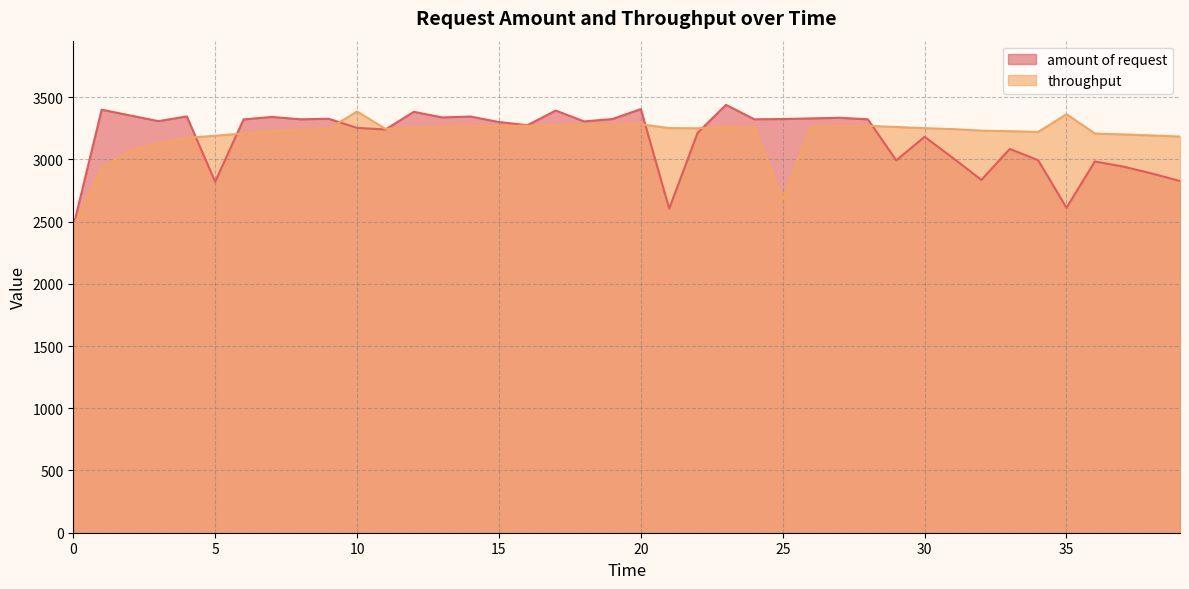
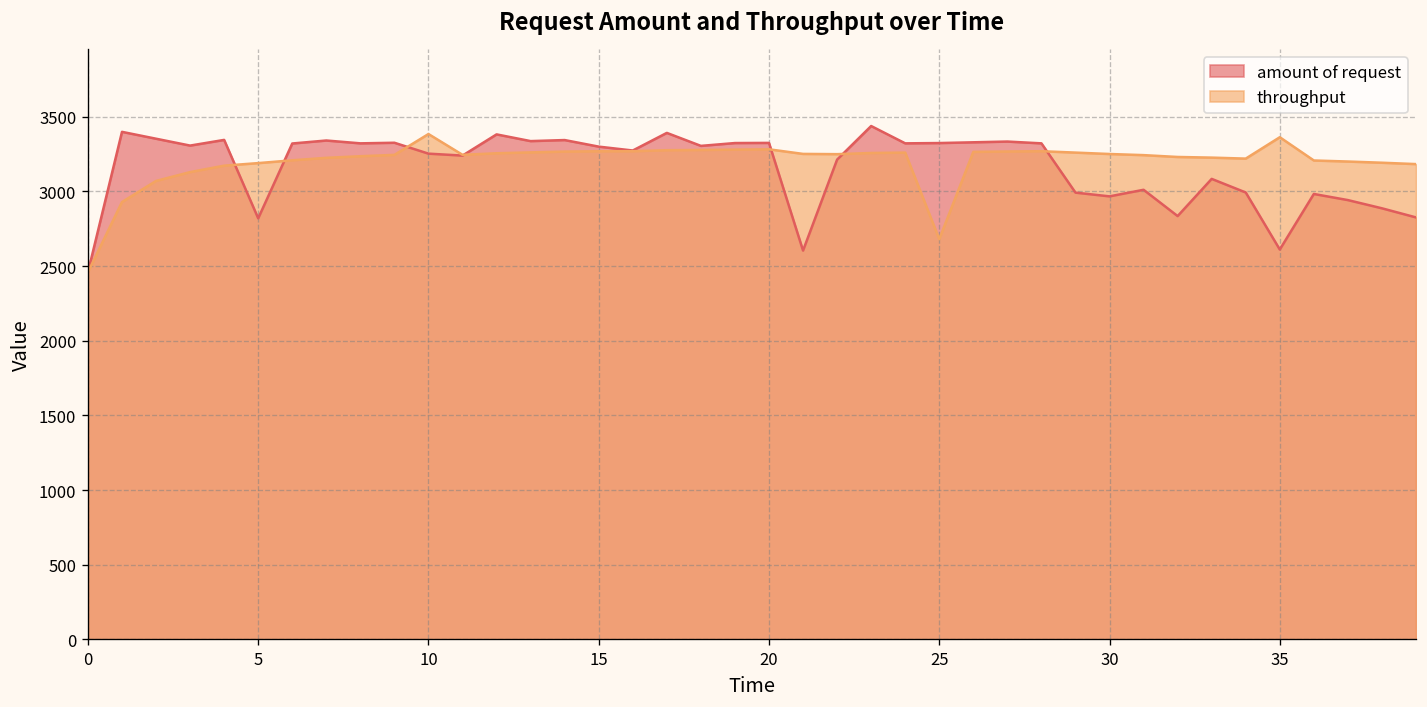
  {
    "amount of request": {
      "5": 2820,
      "10": 3250,
      "15": 3300,
-     "20": 3400,
+     "20": 3330,
      "25": 3320,
-     "30": 3180,
+     "30": 2970,
      "35": 2610
    },
    "throughput": {
      "5": 3190,
      "10": 3380,
      "15": 3270,
      "20": 3280,
      "25": 2680,
      "30": 3250,
      "35": 3360
    }
  }
